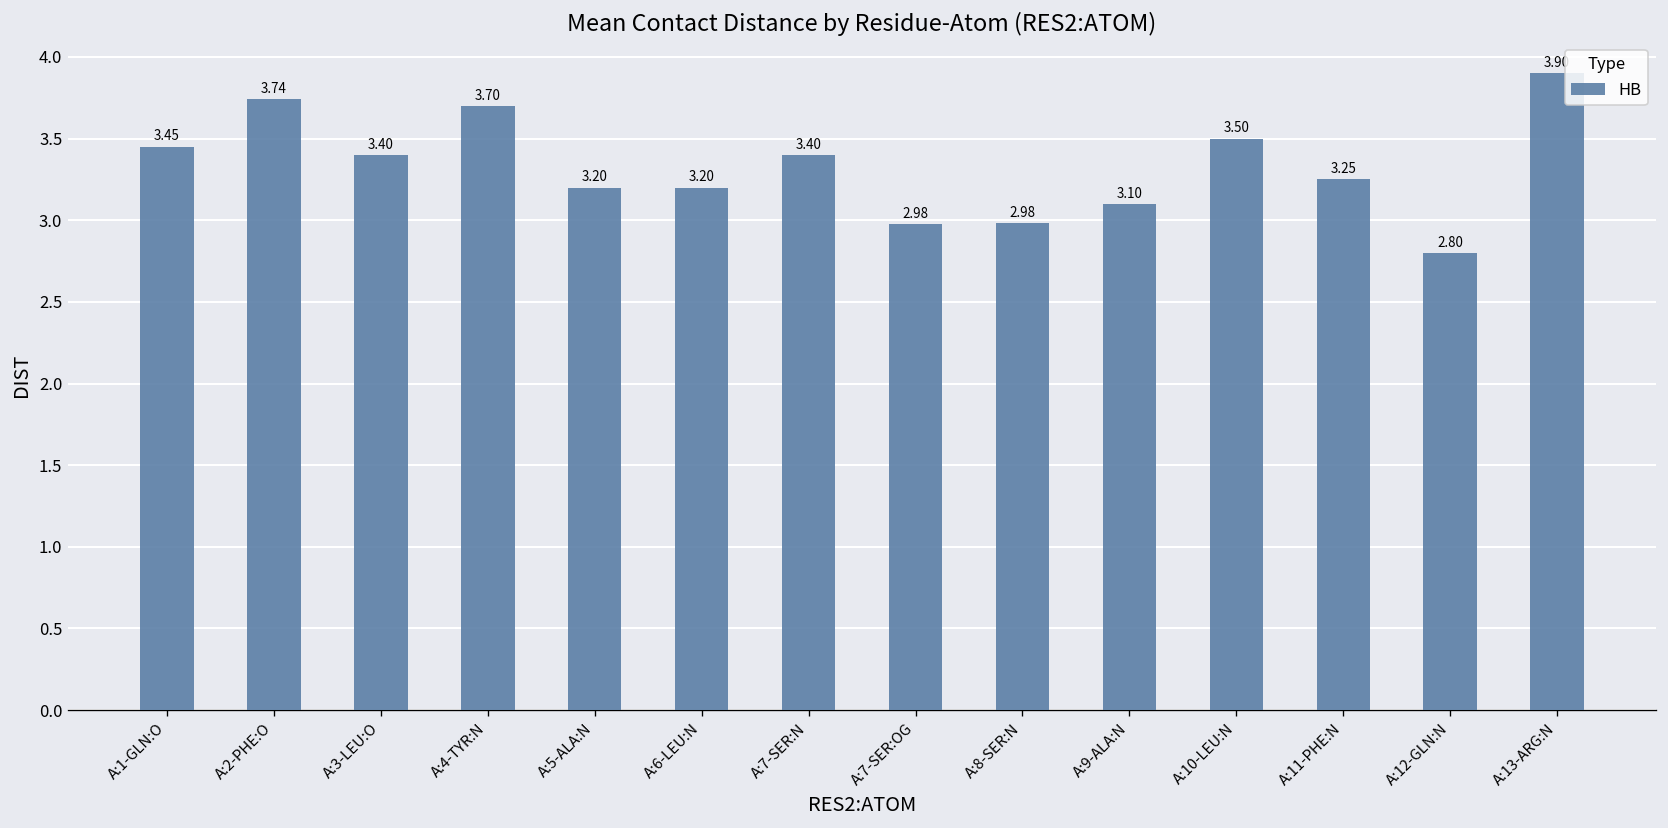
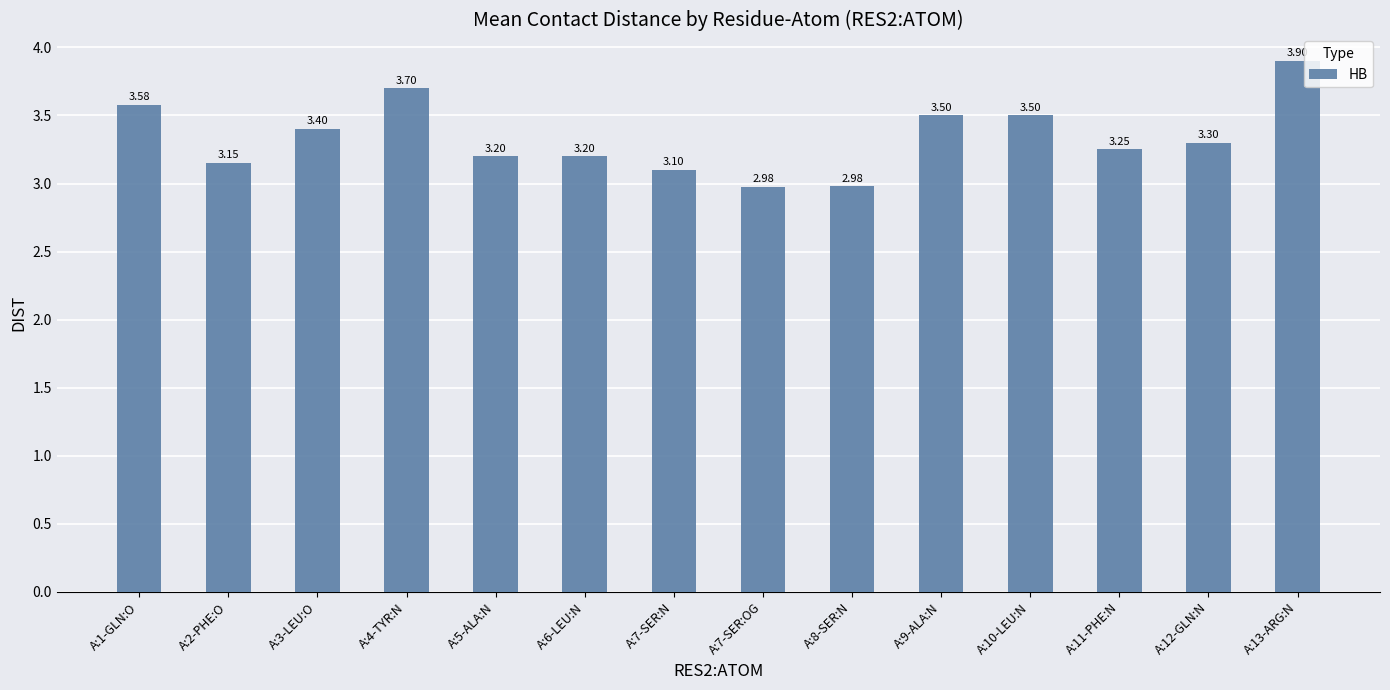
  {
-   "A:1-GLN:O": 3.45,
-   "A:2-PHE:O": 3.74,
+   "A:1-GLN:O": 3.58,
+   "A:2-PHE:O": 3.15,
    "A:3-LEU:O": 3.40,
    "A:4-TYR:N": 3.70,
    "A:5-ALA:N": 3.20,
    "A:6-LEU:N": 3.20,
-   "A:7-SER:N": 3.40,
+   "A:7-SER:N": 3.10,
    "A:7-SER:OG": 2.98,
    "A:8-SER:N": 2.98,
-   "A:9-ALA:N": 3.10,
+   "A:9-ALA:N": 3.50,
    "A:10-LEU:N": 3.50,
    "A:11-PHE:N": 3.25,
-   "A:12-GLN:N": 2.80
+   "A:12-GLN:N": 3.30
  }
